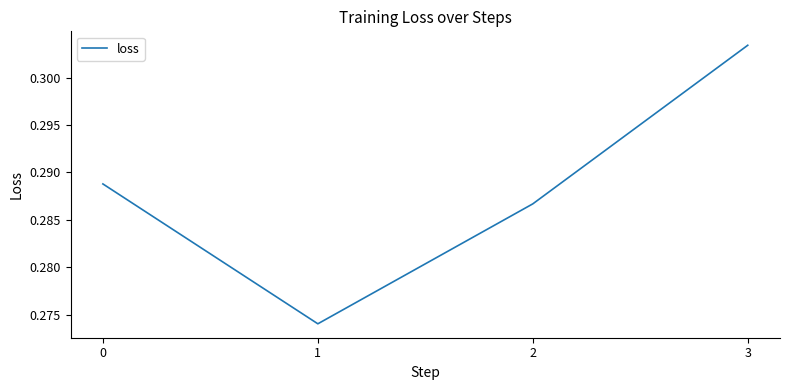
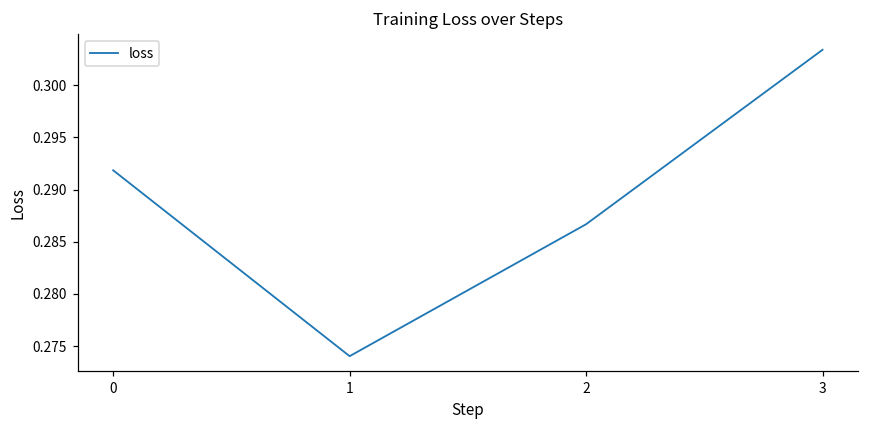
  {
-   "0": 0.289,
+   "0": 0.292,
    "1": 0.274,
    "2": 0.287,
    "3": 0.303
  }
